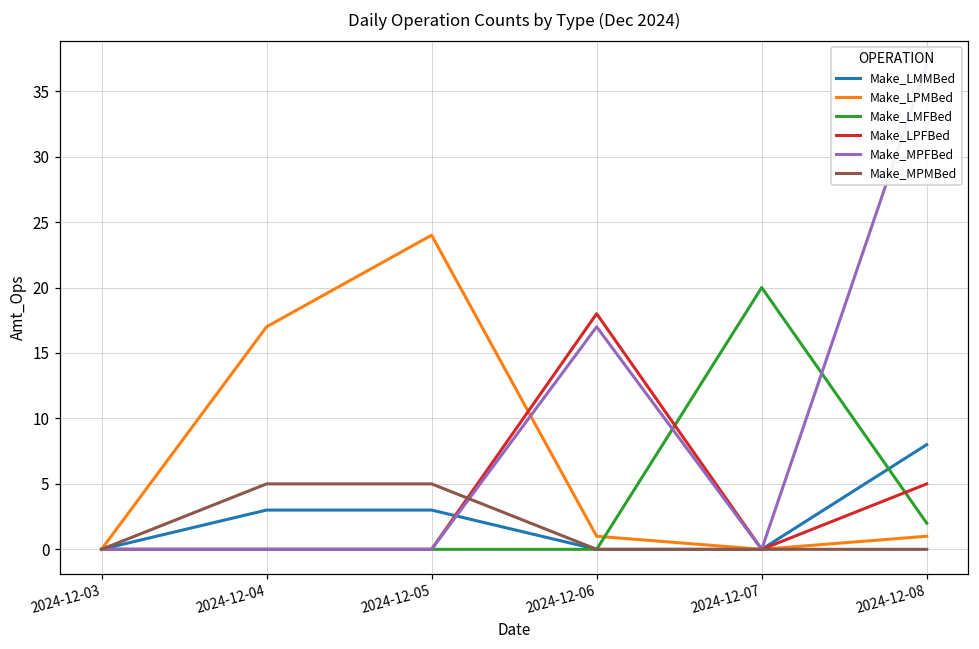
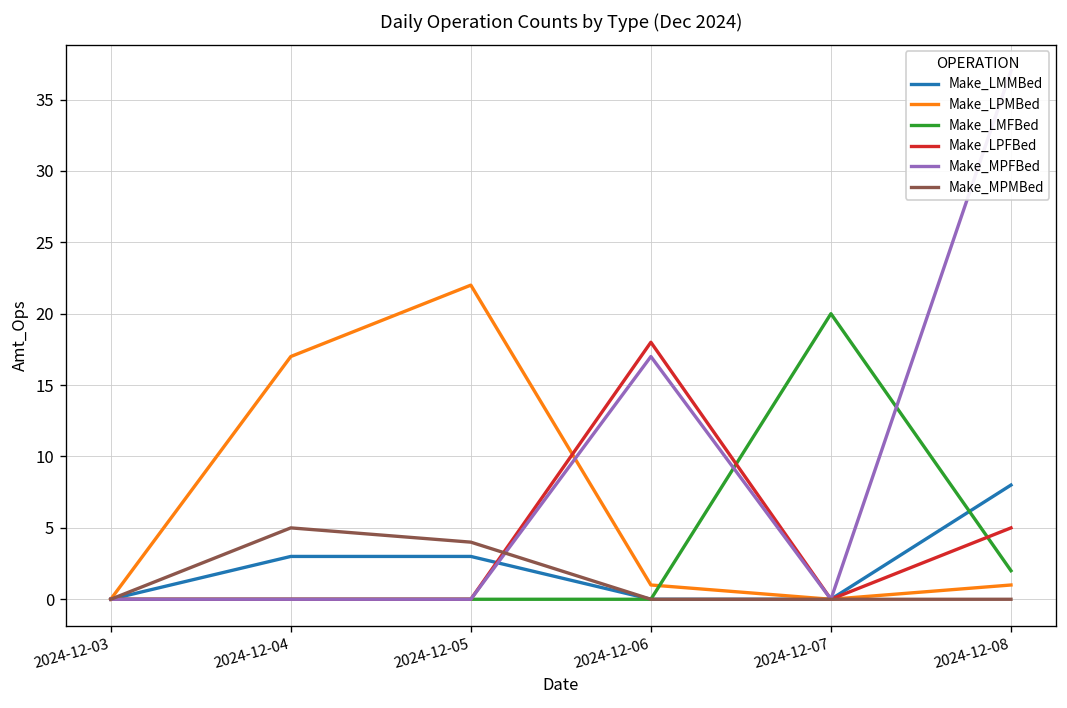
  {
    "Make_LMMBed": {
      "2024-12-04": 3,
      "2024-12-05": 3,
      "2024-12-08": 8
    },
    "Make_LPMBed": {
      "2024-12-04": 17,
-     "2024-12-05": 24,
+     "2024-12-05": 22,
      "2024-12-06": 1,
      "2024-12-08": 1
    },
    "Make_LMFBed": {
      "2024-12-07": 20,
      "2024-12-08": 2
    },
    "Make_LPFBed": {
      "2024-12-06": 18,
      "2024-12-08": 5
    },
    "Make_MPFBed": {
      "2024-12-06": 17
    },
    "Make_MPMBed": {
      "2024-12-04": 5,
-     "2024-12-05": 5,
+     "2024-12-05": 4,
      "2024-12-08": 0
    }
  }
